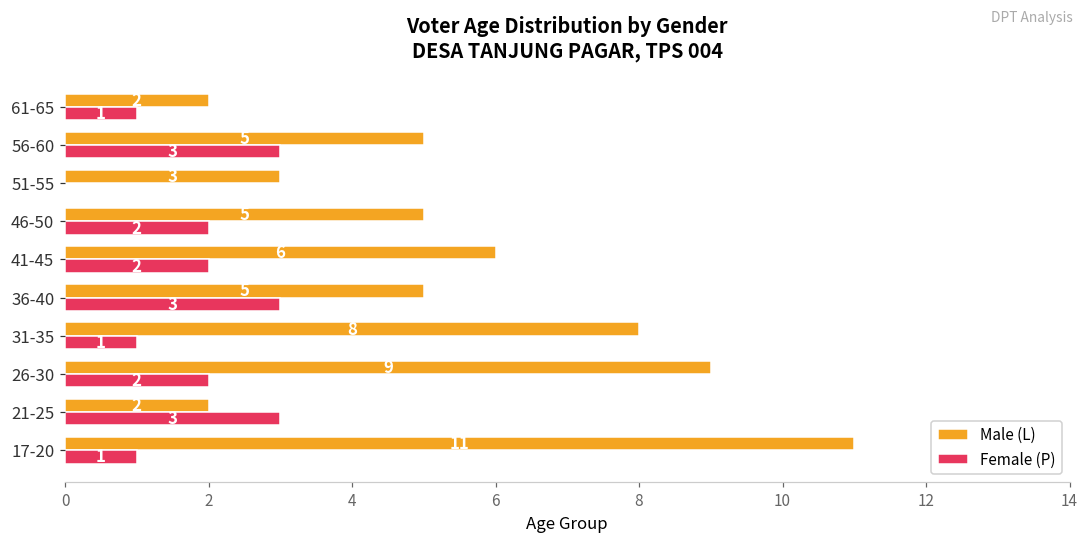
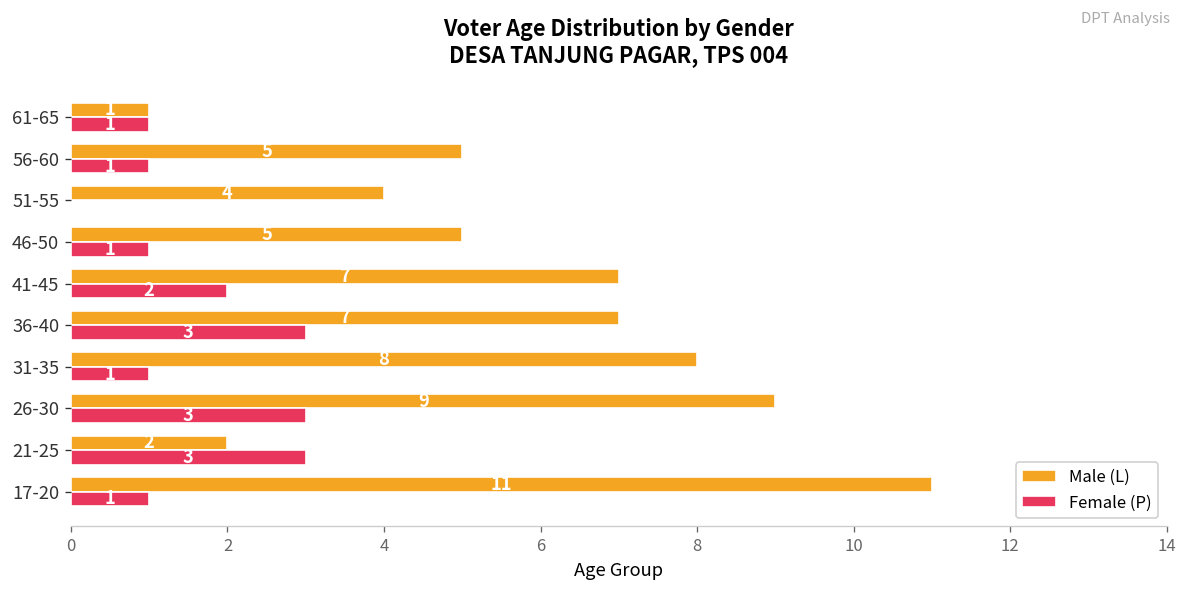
  {
    "Male (L)": {
-     "61-65": 2,
+     "61-65": 1,
      "56-60": 5,
-     "51-55": 3,
+     "51-55": 4,
      "46-50": 5,
-     "41-45": 6,
-     "36-40": 5,
+     "41-45": 7,
+     "36-40": 7,
      "21-25": 2,
      "17-20": 11
    },
    "Female (P)": {
-     "56-60": 3,
-     "46-50": 2,
+     "56-60": 1,
+     "46-50": 1,
      "41-45": 2,
      "36-40": 3,
      "31-35": 1,
-     "26-30": 2,
+     "26-30": 3,
      "21-25": 3,
      "17-20": 1
    }
  }
